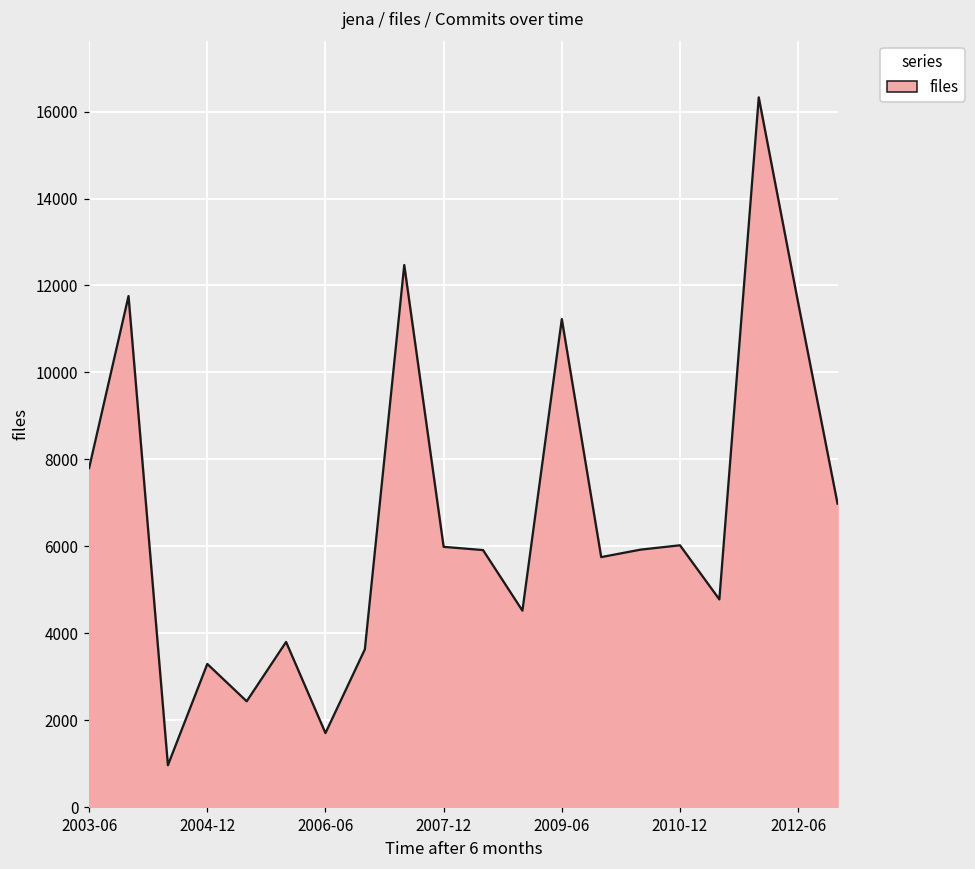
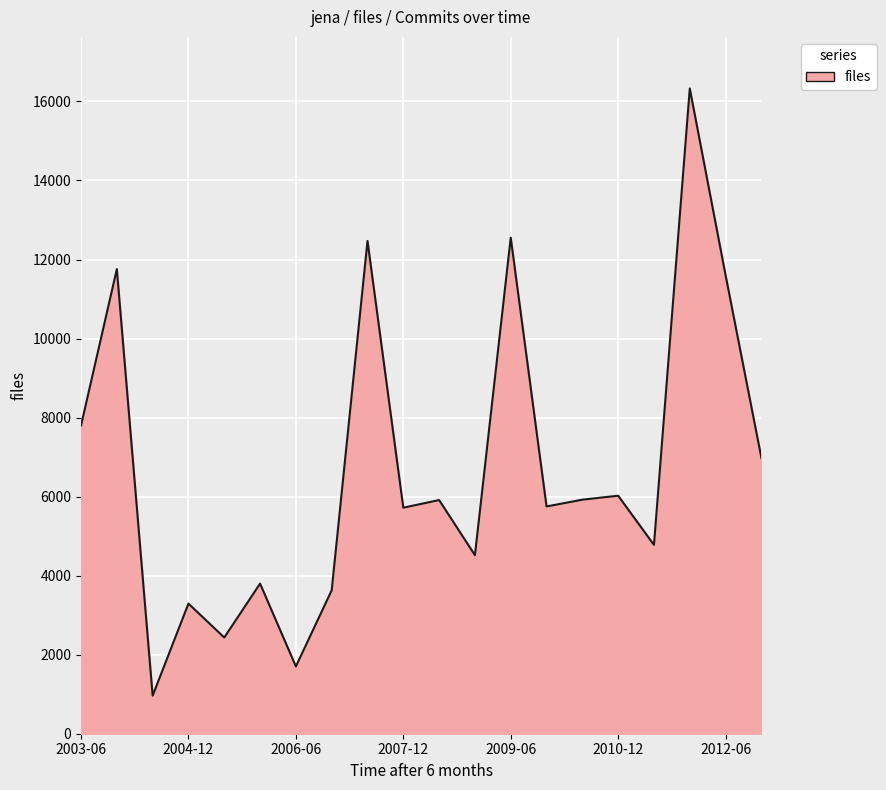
  {
    "2003-06": 7800,
    "2004-12": 3300,
    "2006-06": 1700,
-   "2007-12": 6000,
-   "2009-06": 11200,
+   "2007-12": 5700,
+   "2009-06": 12600,
    "2010-12": 6000,
    "2012-06": 11600
  }
